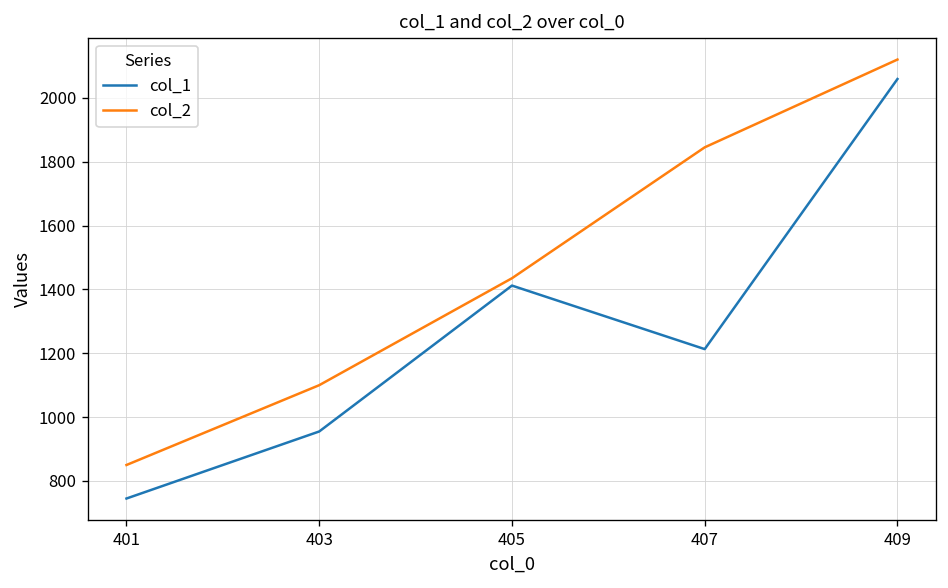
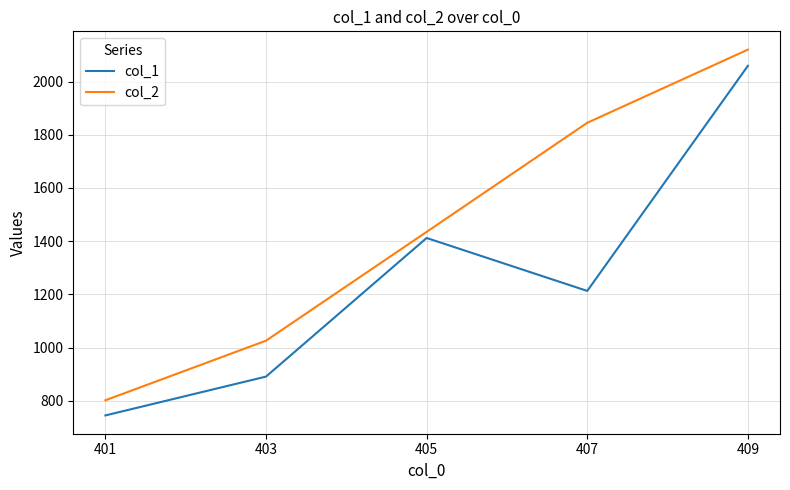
  {
    "col_1": {
      "401": 750,
-     "403": 960,
+     "403": 890,
      "405": 1410,
      "407": 1210,
      "409": 2060
    },
    "col_2": {
-     "401": 850,
-     "403": 1100,
+     "401": 800,
+     "403": 1030,
      "405": 1440,
      "407": 1850,
      "409": 2120
    }
  }
